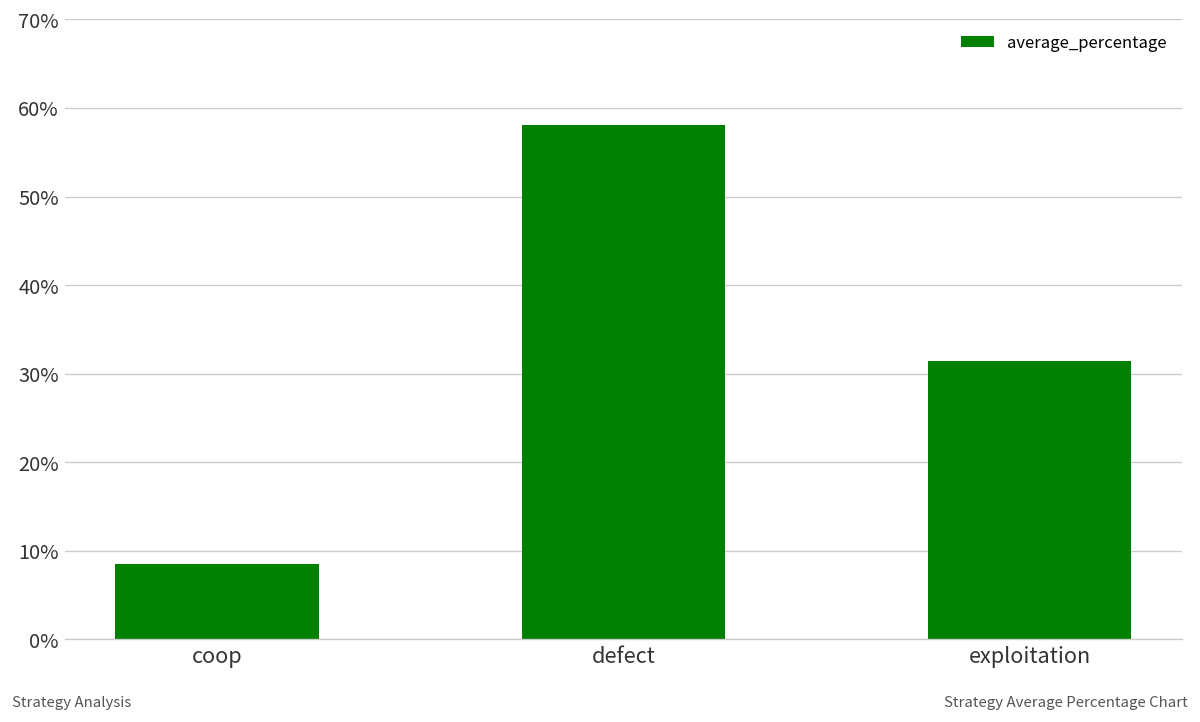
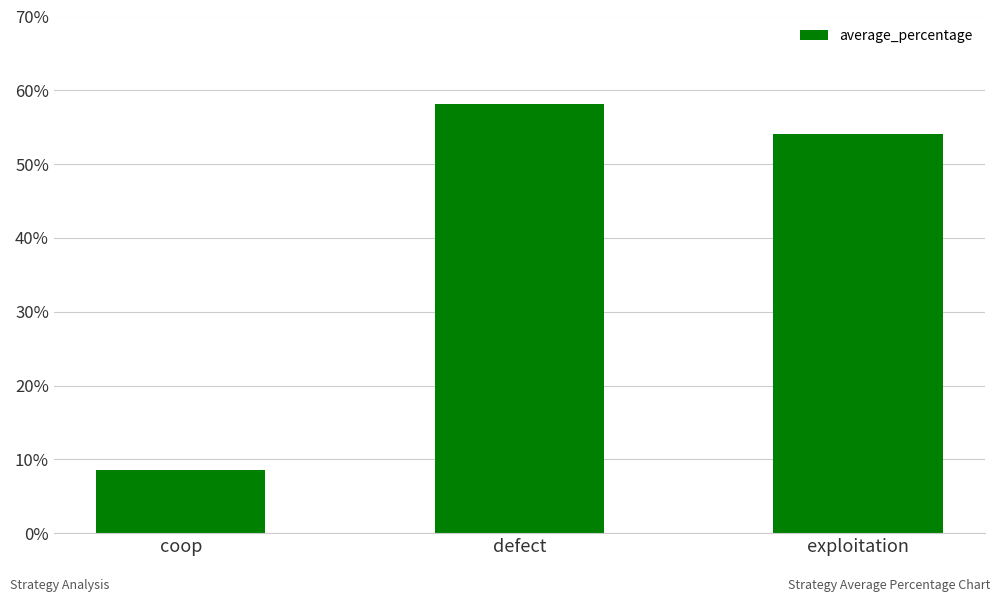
  {
    "coop": "9%",
    "defect": "58%",
-   "exploitation": "31%"
+   "exploitation": "54%"
  }
